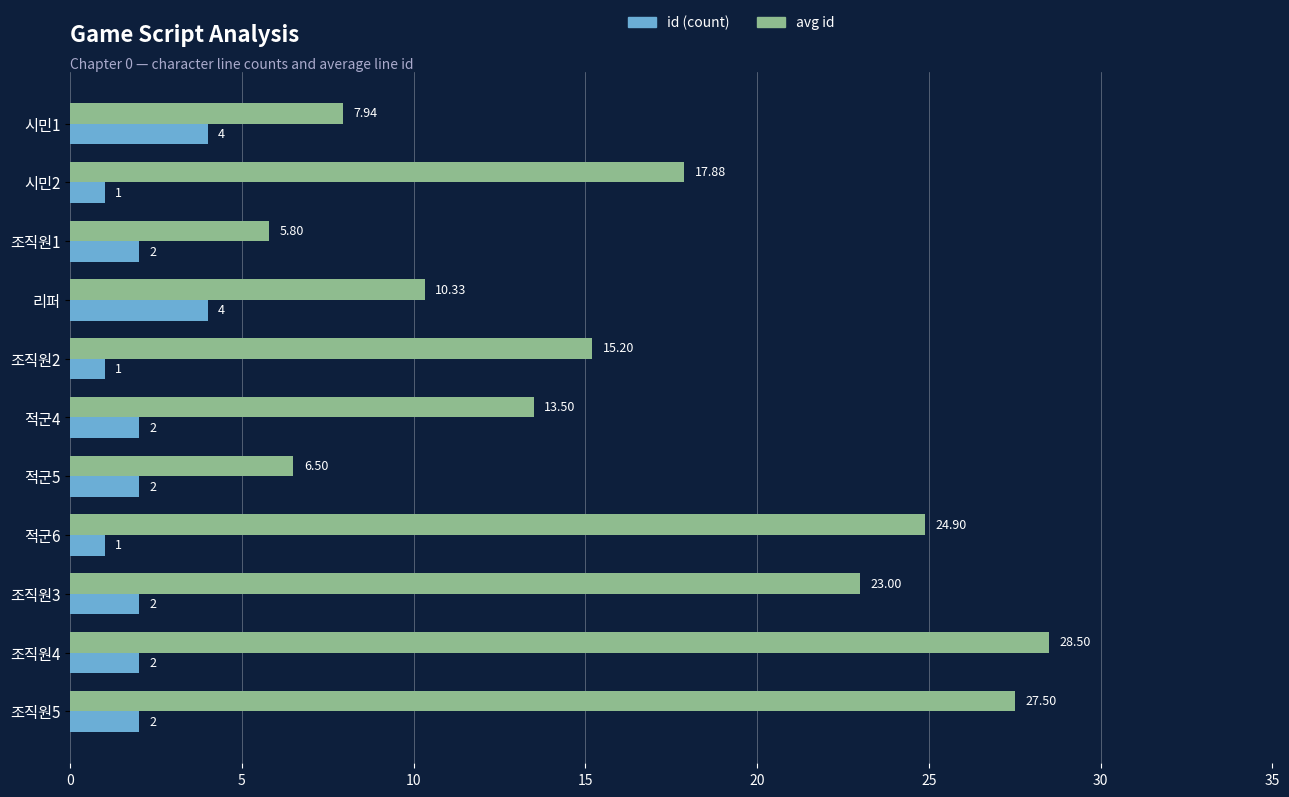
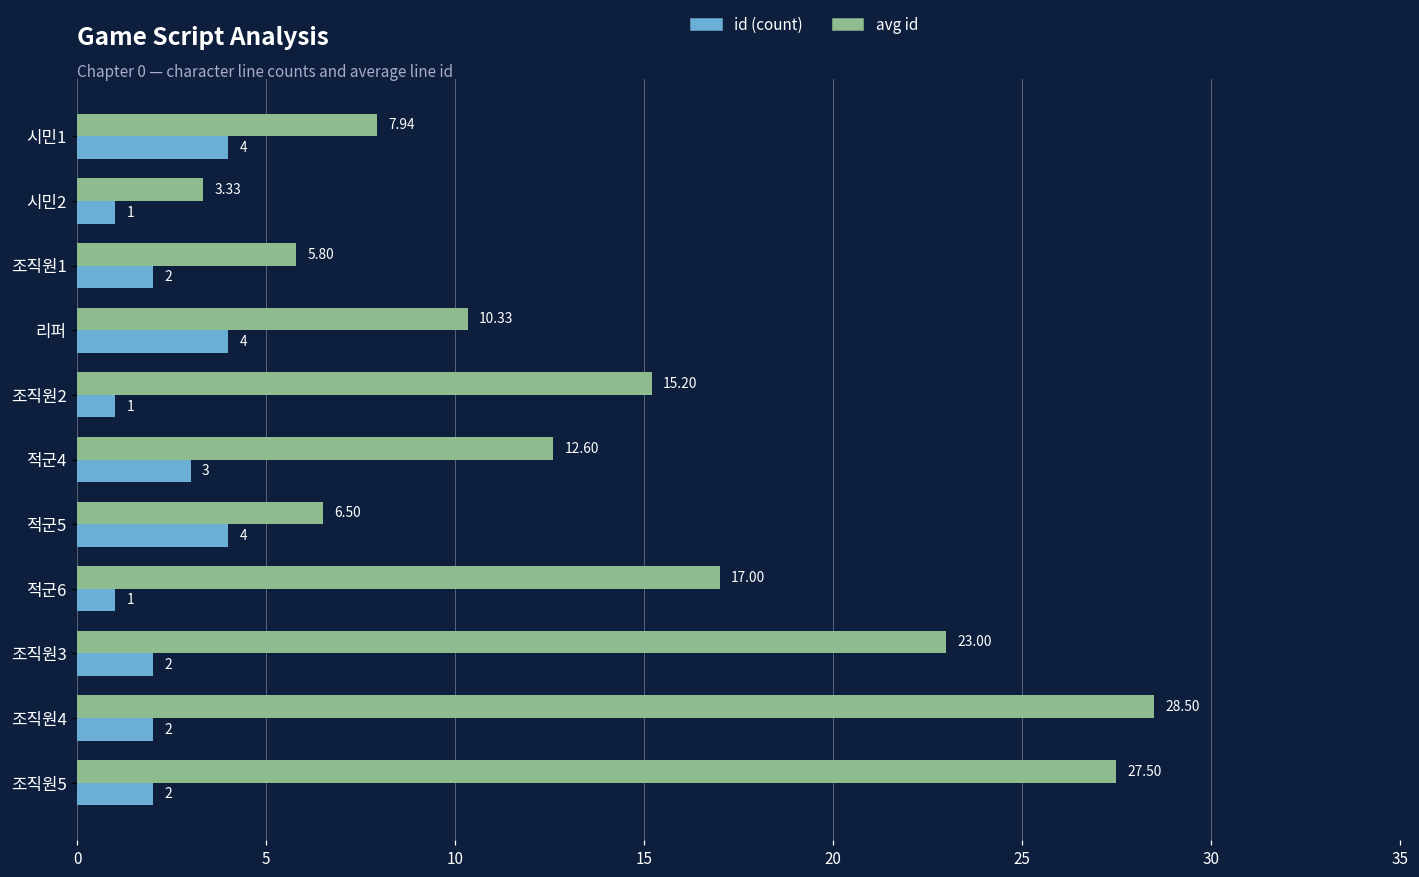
  {
    "id (count)": {
      "시민1": 4,
      "시민2": 1,
      "조직원1": 2,
      "리퍼": 4,
      "조직원2": 1,
-     "적군4": 2,
-     "적군5": 2,
+     "적군4": 3,
+     "적군5": 4,
      "적군6": 1,
      "조직원3": 2,
      "조직원4": 2,
      "조직원5": 2
    },
    "avg id": {
      "시민1": 7.94,
-     "시민2": 17.88,
+     "시민2": 3.33,
      "조직원1": 5.80,
      "리퍼": 10.33,
      "조직원2": 15.20,
-     "적군4": 13.50,
+     "적군4": 12.60,
      "적군5": 6.50,
-     "적군6": 24.90,
+     "적군6": 17.00,
      "조직원3": 23.00,
      "조직원4": 28.50,
      "조직원5": 27.50
    }
  }
